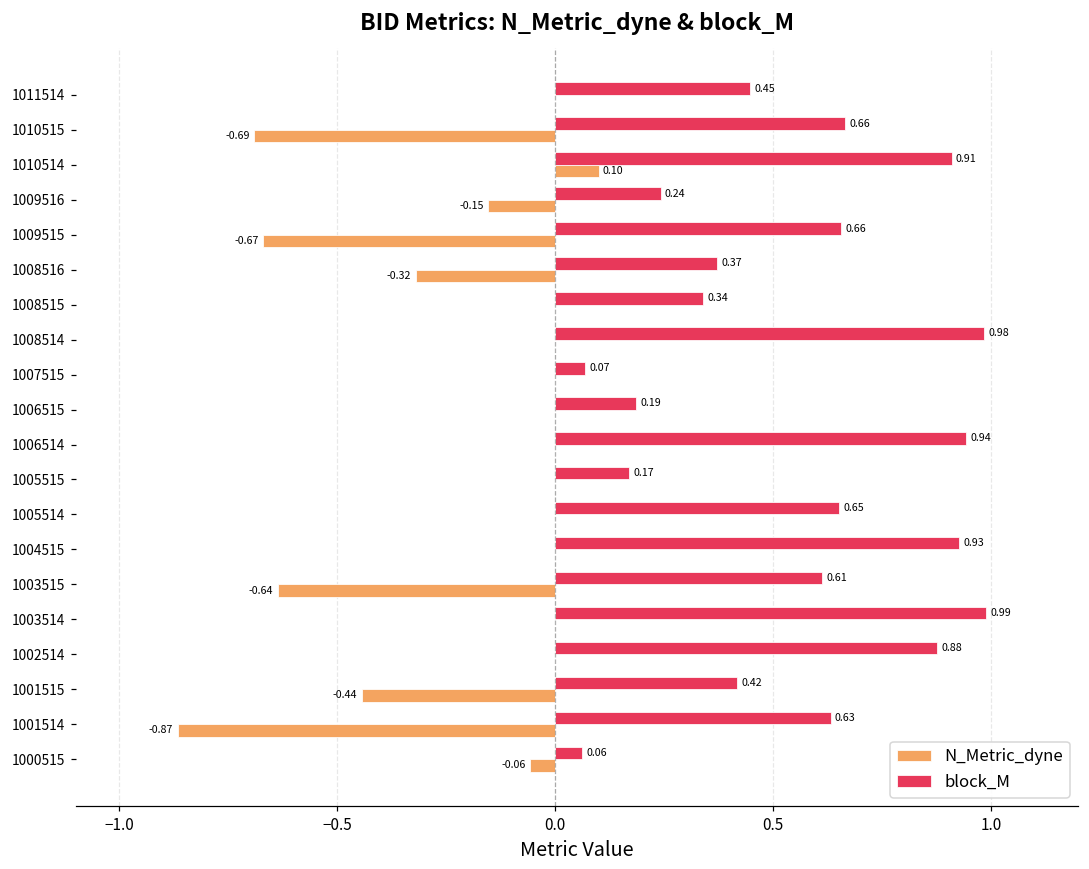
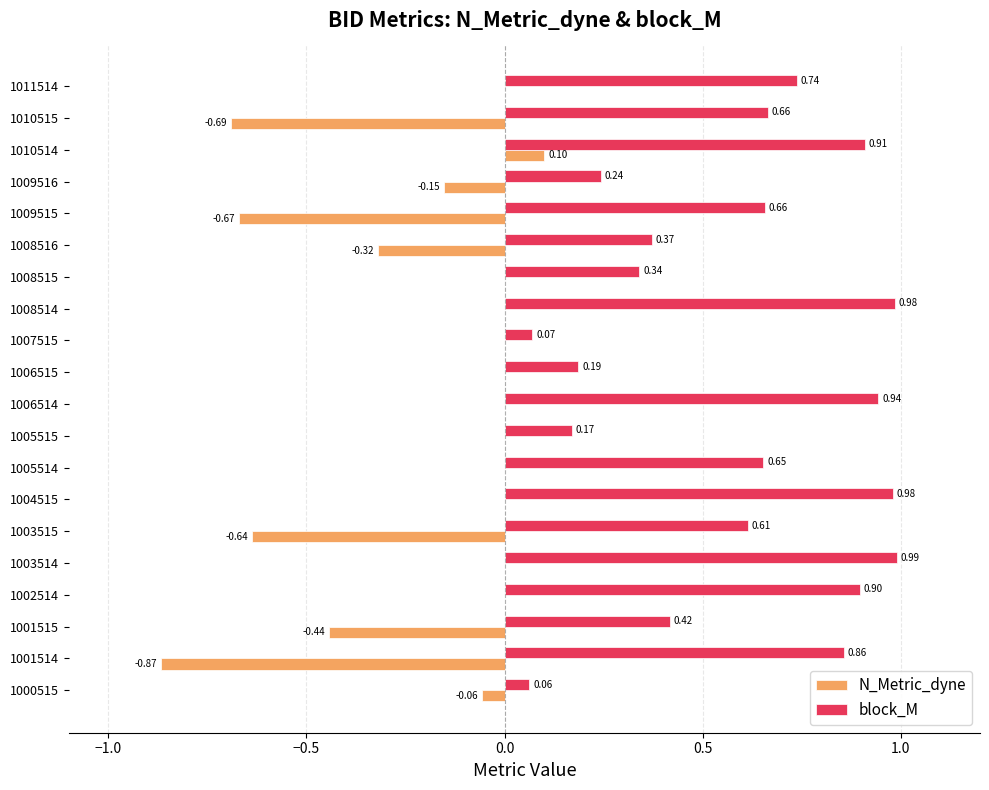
  {
    "N_Metric_dyne": {
      "1010515": -0.69,
      "1010514": 0.10,
      "1009516": -0.15,
      "1009515": -0.67,
      "1008516": -0.32,
      "1003515": -0.64,
      "1001515": -0.44,
      "1001514": -0.87,
      "1000515": -0.06
    },
    "block_M": {
-     "1011514": 0.45,
+     "1011514": 0.74,
      "1010515": 0.66,
      "1010514": 0.91,
      "1009516": 0.24,
      "1009515": 0.66,
      "1008516": 0.37,
      "1008515": 0.34,
      "1008514": 0.98,
      "1007515": 0.07,
      "1006515": 0.19,
      "1006514": 0.94,
      "1005515": 0.17,
      "1005514": 0.65,
-     "1004515": 0.93,
+     "1004515": 0.98,
      "1003515": 0.61,
      "1003514": 0.99,
-     "1002514": 0.88,
+     "1002514": 0.90,
      "1001515": 0.42,
-     "1001514": 0.63,
+     "1001514": 0.86,
      "1000515": 0.06
    }
  }
